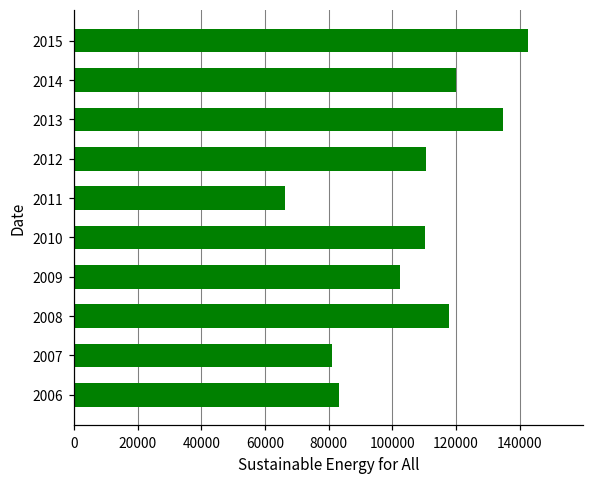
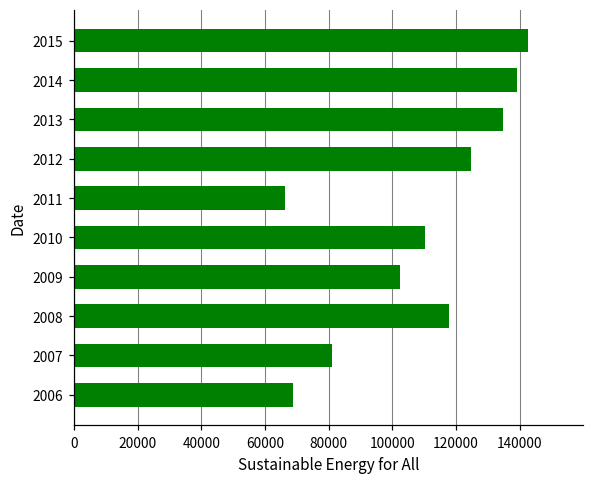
  {
    "2015": 143000,
-   "2014": 120000,
+   "2014": 139000,
    "2013": 135000,
-   "2012": 111000,
+   "2012": 125000,
    "2011": 66000,
    "2010": 110000,
    "2009": 102000,
    "2008": 118000,
    "2007": 81000,
-   "2006": 83000
+   "2006": 69000
  }
